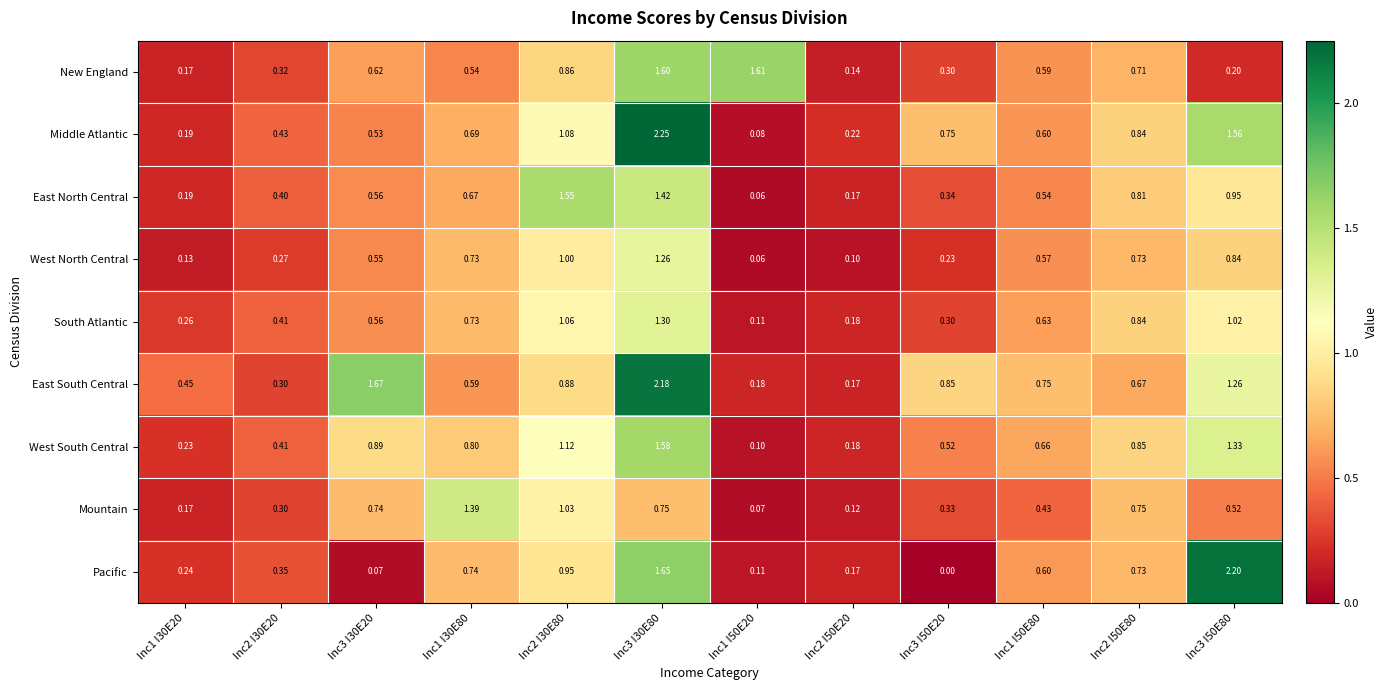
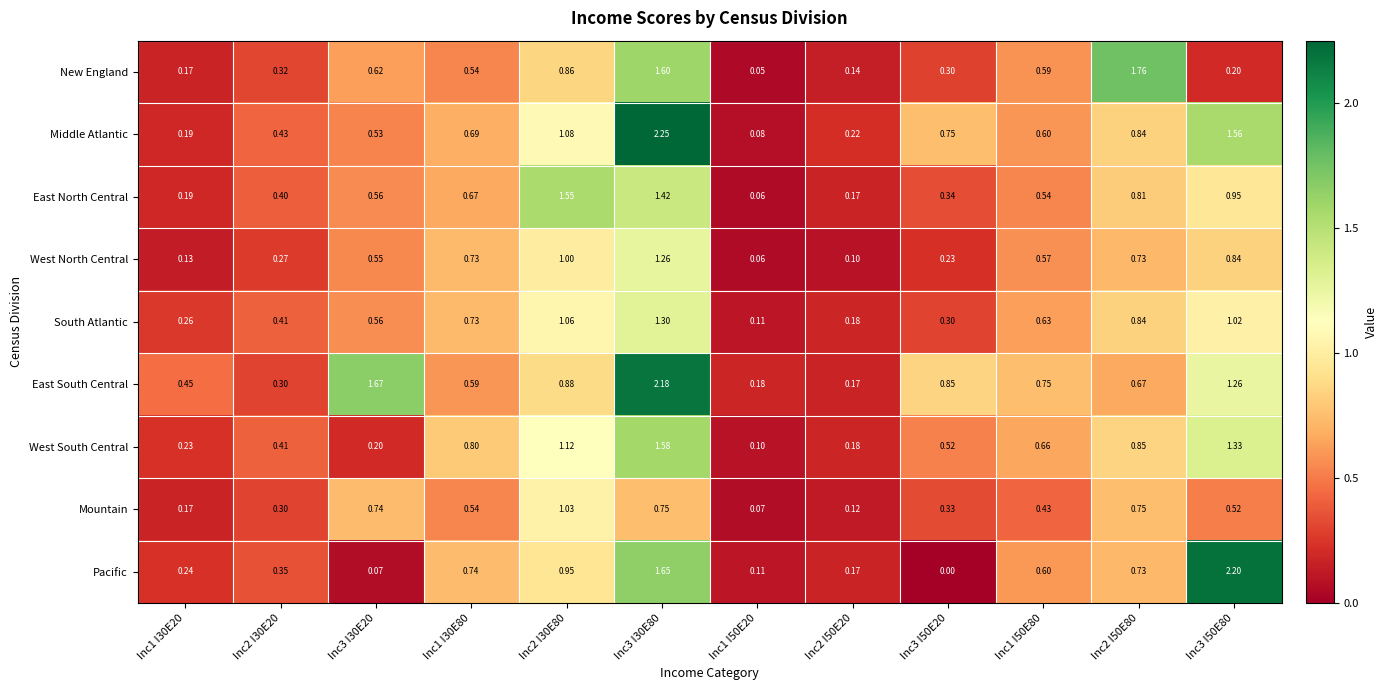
  {
    "New England": {
      "Inc1 I30E20": 0.17,
      "Inc2 I30E20": 0.32,
      "Inc3 I30E20": 0.62,
      "Inc1 I30E80": 0.54,
      "Inc2 I30E80": 0.86,
      "Inc3 I30E80": 1.60,
-     "Inc1 I50E20": 1.61,
+     "Inc1 I50E20": 0.05,
      "Inc2 I50E20": 0.14,
      "Inc3 I50E20": 0.30,
      "Inc1 I50E80": 0.59,
-     "Inc2 I50E80": 0.71,
+     "Inc2 I50E80": 1.76,
      "Inc3 I50E80": 0.20
    },
    "Middle Atlantic": {
      "Inc1 I30E20": 0.19,
      "Inc2 I30E20": 0.43,
      "Inc3 I30E20": 0.53,
      "Inc1 I30E80": 0.69,
      "Inc2 I30E80": 1.08,
      "Inc3 I30E80": 2.25,
      "Inc1 I50E20": 0.08,
      "Inc2 I50E20": 0.22,
      "Inc3 I50E20": 0.75,
      "Inc1 I50E80": 0.60,
      "Inc2 I50E80": 0.84,
      "Inc3 I50E80": 1.56
    },
    "East North Central": {
      "Inc1 I30E20": 0.19,
      "Inc2 I30E20": 0.40,
      "Inc3 I30E20": 0.56,
      "Inc1 I30E80": 0.67,
      "Inc2 I30E80": 1.55,
      "Inc3 I30E80": 1.42,
      "Inc1 I50E20": 0.06,
      "Inc2 I50E20": 0.17,
      "Inc3 I50E20": 0.34,
      "Inc1 I50E80": 0.54,
      "Inc2 I50E80": 0.81,
      "Inc3 I50E80": 0.95
    },
    "West North Central": {
      "Inc1 I30E20": 0.13,
      "Inc2 I30E20": 0.27,
      "Inc3 I30E20": 0.55,
      "Inc1 I30E80": 0.73,
      "Inc2 I30E80": 1.00,
      "Inc3 I30E80": 1.26,
      "Inc1 I50E20": 0.06,
      "Inc2 I50E20": 0.10,
      "Inc3 I50E20": 0.23,
      "Inc1 I50E80": 0.57,
      "Inc2 I50E80": 0.73,
      "Inc3 I50E80": 0.84
    },
    "South Atlantic": {
      "Inc1 I30E20": 0.26,
      "Inc2 I30E20": 0.41,
      "Inc3 I30E20": 0.56,
      "Inc1 I30E80": 0.73,
      "Inc2 I30E80": 1.06,
      "Inc3 I30E80": 1.30,
      "Inc1 I50E20": 0.11,
      "Inc2 I50E20": 0.18,
      "Inc3 I50E20": 0.30,
      "Inc1 I50E80": 0.63,
      "Inc2 I50E80": 0.84,
      "Inc3 I50E80": 1.02
    },
    "East South Central": {
      "Inc1 I30E20": 0.45,
      "Inc2 I30E20": 0.30,
      "Inc3 I30E20": 1.67,
      "Inc1 I30E80": 0.59,
      "Inc2 I30E80": 0.88,
      "Inc3 I30E80": 2.18,
      "Inc1 I50E20": 0.18,
      "Inc2 I50E20": 0.17,
      "Inc3 I50E20": 0.85,
      "Inc1 I50E80": 0.75,
      "Inc2 I50E80": 0.67,
      "Inc3 I50E80": 1.26
    },
    "West South Central": {
      "Inc1 I30E20": 0.23,
      "Inc2 I30E20": 0.41,
-     "Inc3 I30E20": 0.89,
+     "Inc3 I30E20": 0.20,
      "Inc1 I30E80": 0.80,
      "Inc2 I30E80": 1.12,
      "Inc3 I30E80": 1.58,
      "Inc1 I50E20": 0.10,
      "Inc2 I50E20": 0.18,
      "Inc3 I50E20": 0.52,
      "Inc1 I50E80": 0.66,
      "Inc2 I50E80": 0.85,
      "Inc3 I50E80": 1.33
    },
    "Mountain": {
      "Inc1 I30E20": 0.17,
      "Inc2 I30E20": 0.30,
      "Inc3 I30E20": 0.74,
-     "Inc1 I30E80": 1.39,
+     "Inc1 I30E80": 0.54,
      "Inc2 I30E80": 1.03,
      "Inc3 I30E80": 0.75,
      "Inc1 I50E20": 0.07,
      "Inc2 I50E20": 0.12,
      "Inc3 I50E20": 0.33,
      "Inc1 I50E80": 0.43,
      "Inc2 I50E80": 0.75,
      "Inc3 I50E80": 0.52
    },
    "Pacific": {
      "Inc1 I30E20": 0.24,
      "Inc2 I30E20": 0.35,
      "Inc3 I30E20": 0.07,
      "Inc1 I30E80": 0.74,
      "Inc2 I30E80": 0.95,
      "Inc3 I30E80": 1.65,
      "Inc1 I50E20": 0.11,
      "Inc2 I50E20": 0.17,
      "Inc3 I50E20": 0.00,
      "Inc1 I50E80": 0.60,
      "Inc2 I50E80": 0.73,
      "Inc3 I50E80": 2.20
    }
  }
